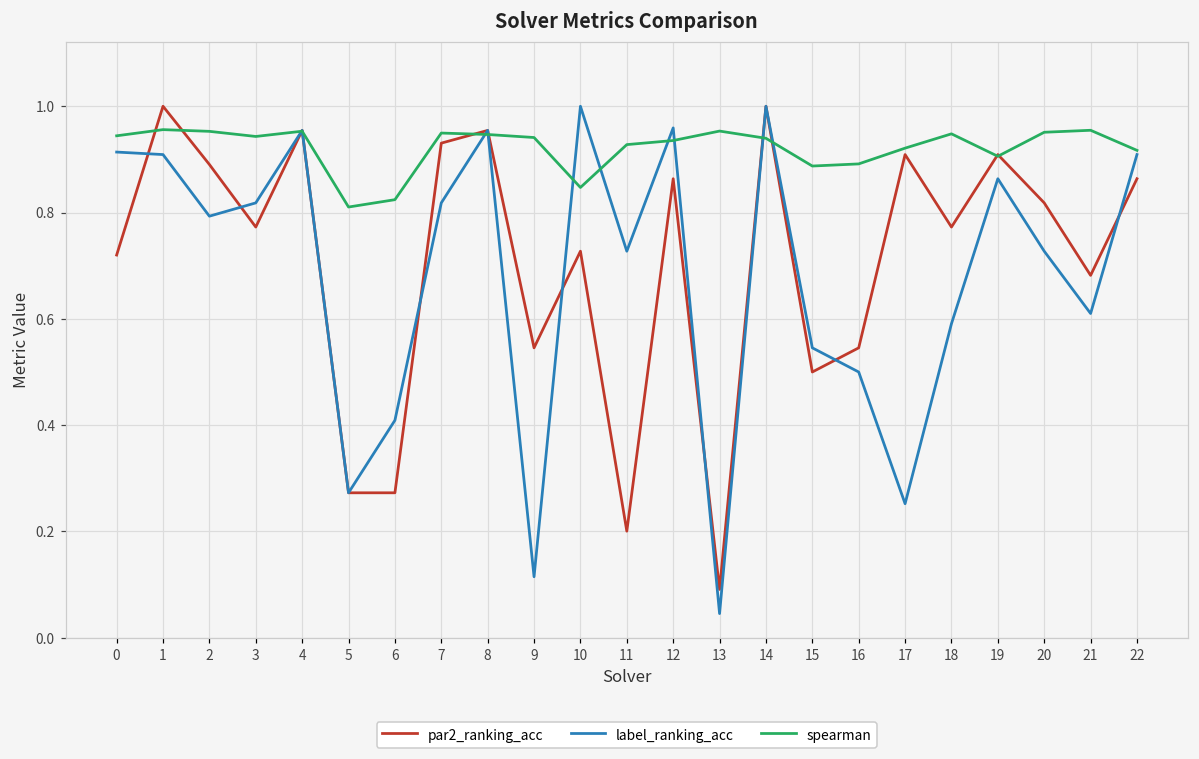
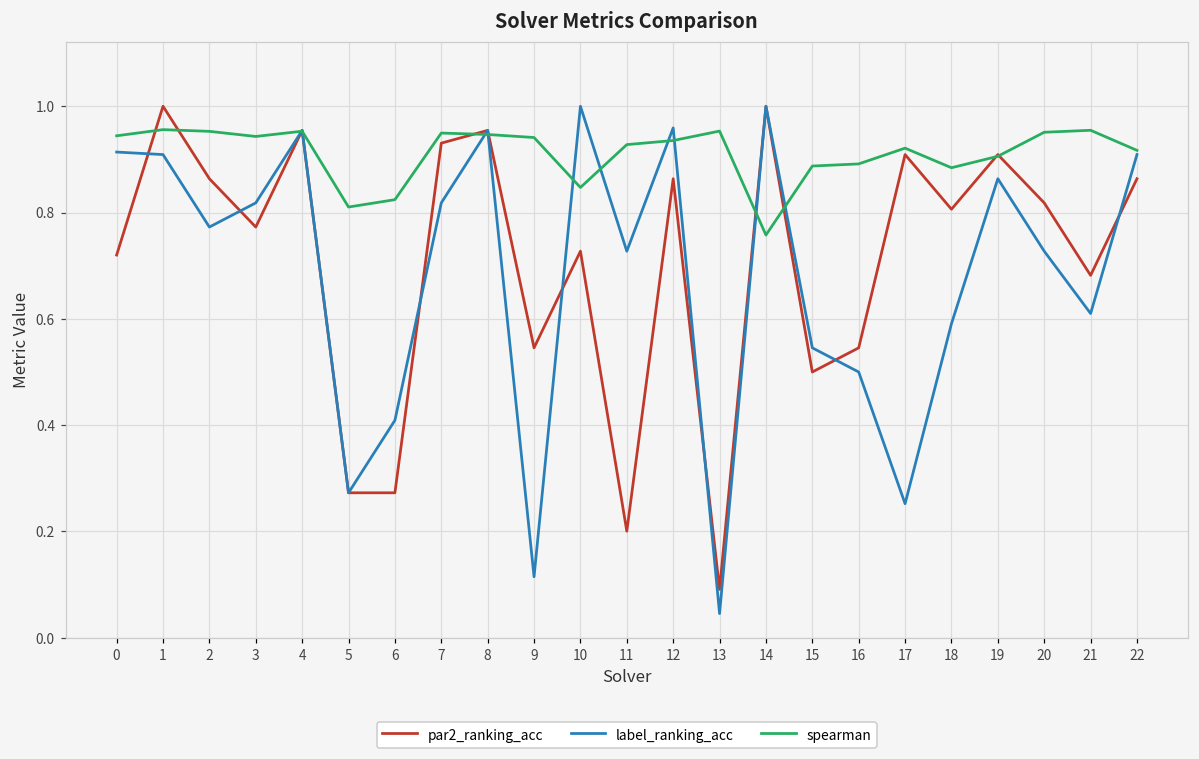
  {
    "par2_ranking_acc": {
      "0": 0.72,
      "1": 1.00,
-     "2": 0.89,
+     "2": 0.86,
      "3": 0.77,
      "6": 0.27,
      "7": 0.93,
      "9": 0.55,
      "10": 0.73,
      "11": 0.20,
      "12": 0.86,
      "13": 0.09,
      "15": 0.50,
      "16": 0.55,
      "17": 0.91,
-     "18": 0.77,
+     "18": 0.81,
      "20": 0.82,
      "21": 0.68,
      "22": 0.86
    },
    "label_ranking_acc": {
      "0": 0.91,
      "1": 0.91,
-     "2": 0.79,
+     "2": 0.77,
      "3": 0.82,
      "6": 0.41,
      "7": 0.82,
      "9": 0.11,
      "10": 1.00,
      "11": 0.73,
      "12": 0.96,
      "13": 0.05,
      "15": 0.55,
      "16": 0.50,
      "17": 0.25,
      "18": 0.59,
      "19": 0.86,
      "20": 0.73,
      "21": 0.61,
      "22": 0.91
    },
    "spearman": {
      "0": 0.94,
      "1": 0.96,
      "2": 0.95,
      "3": 0.94,
      "5": 0.81,
      "6": 0.82,
      "7": 0.95,
      "8": 0.95,
      "9": 0.94,
      "10": 0.85,
      "11": 0.93,
      "12": 0.94,
      "13": 0.95,
-     "14": 0.94,
+     "14": 0.76,
      "15": 0.89,
      "16": 0.89,
      "17": 0.92,
-     "18": 0.95,
+     "18": 0.88,
      "20": 0.95,
      "21": 0.95,
      "22": 0.92
    }
  }
